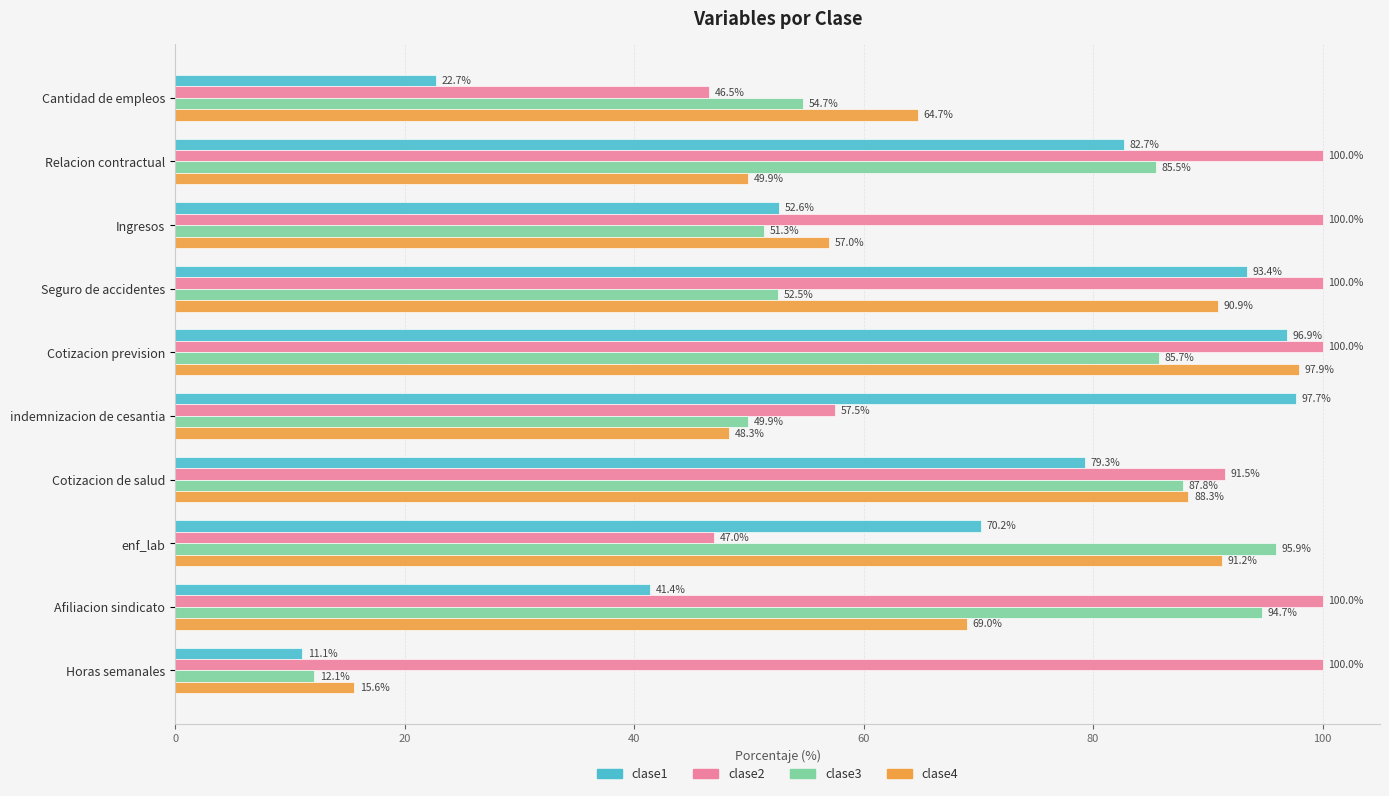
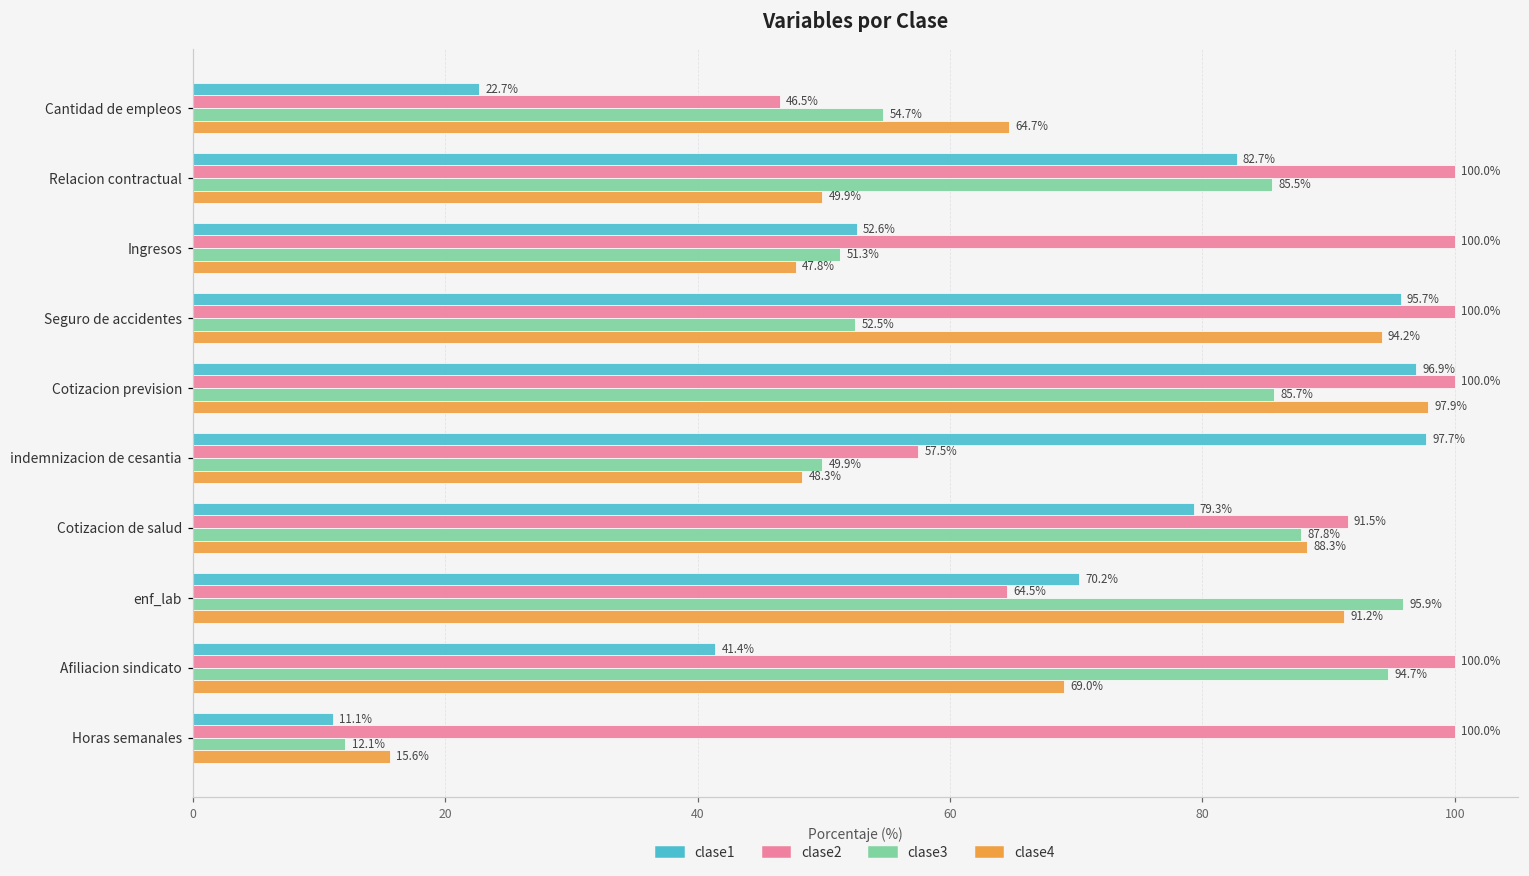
  {
    "clase1": {
      "Cantidad de empleos": "22.7%",
      "Relacion contractual": "82.7%",
      "Ingresos": "52.6%",
-     "Seguro de accidentes": "93.4%",
+     "Seguro de accidentes": "95.7%",
      "Cotizacion prevision": "96.9%",
      "indemnizacion de cesantia": "97.7%",
      "Cotizacion de salud": "79.3%",
      "enf_lab": "70.2%",
      "Afiliacion sindicato": "41.4%",
      "Horas semanales": "11.1%"
    },
    "clase2": {
      "Cantidad de empleos": "46.5%",
      "Relacion contractual": "100.0%",
      "Ingresos": "100.0%",
      "Seguro de accidentes": "100.0%",
      "Cotizacion prevision": "100.0%",
      "indemnizacion de cesantia": "57.5%",
      "Cotizacion de salud": "91.5%",
-     "enf_lab": "47.0%",
+     "enf_lab": "64.5%",
      "Afiliacion sindicato": "100.0%",
      "Horas semanales": "100.0%"
    },
    "clase3": {
      "Cantidad de empleos": "54.7%",
      "Relacion contractual": "85.5%",
      "Ingresos": "51.3%",
      "Seguro de accidentes": "52.5%",
      "Cotizacion prevision": "85.7%",
      "indemnizacion de cesantia": "49.9%",
      "Cotizacion de salud": "87.8%",
      "enf_lab": "95.9%",
      "Afiliacion sindicato": "94.7%",
      "Horas semanales": "12.1%"
    },
    "clase4": {
      "Cantidad de empleos": "64.7%",
      "Relacion contractual": "49.9%",
-     "Ingresos": "57.0%",
-     "Seguro de accidentes": "90.9%",
+     "Ingresos": "47.8%",
+     "Seguro de accidentes": "94.2%",
      "Cotizacion prevision": "97.9%",
      "indemnizacion de cesantia": "48.3%",
      "Cotizacion de salud": "88.3%",
      "enf_lab": "91.2%",
      "Afiliacion sindicato": "69.0%",
      "Horas semanales": "15.6%"
    }
  }
